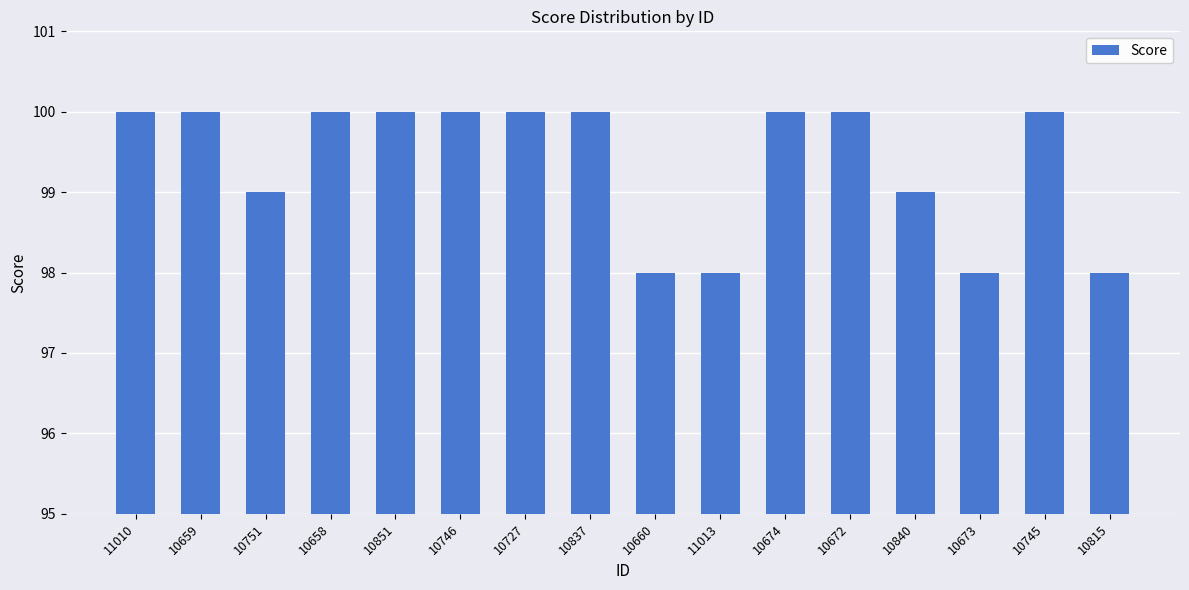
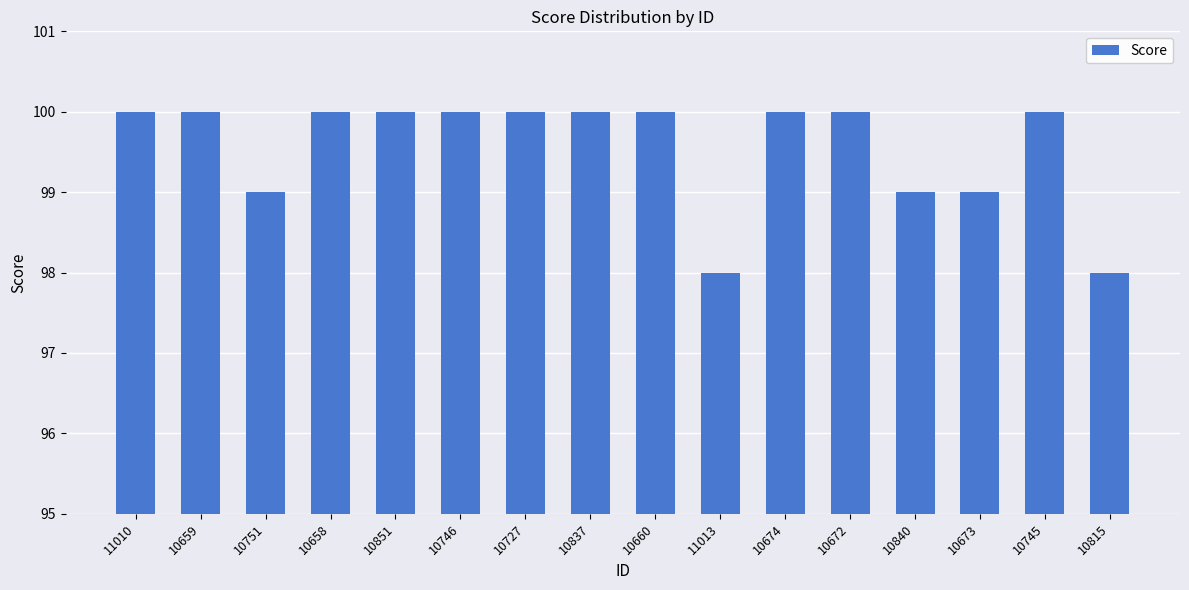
  {
    "11010": 100,
    "10659": 100,
    "10751": 99,
    "10658": 100,
    "10851": 100,
    "10746": 100,
    "10727": 100,
    "10837": 100,
-   "10660": 98,
+   "10660": 100,
    "11013": 98,
    "10674": 100,
    "10672": 100,
    "10840": 99,
-   "10673": 98,
+   "10673": 99,
    "10745": 100,
    "10815": 98
  }
